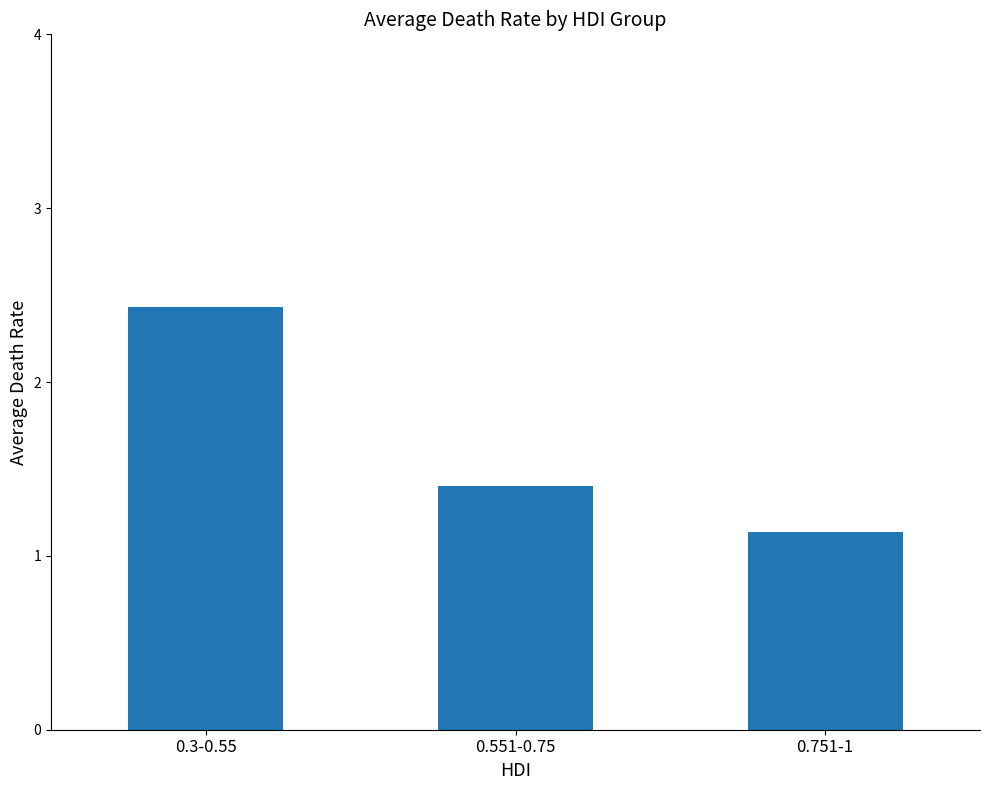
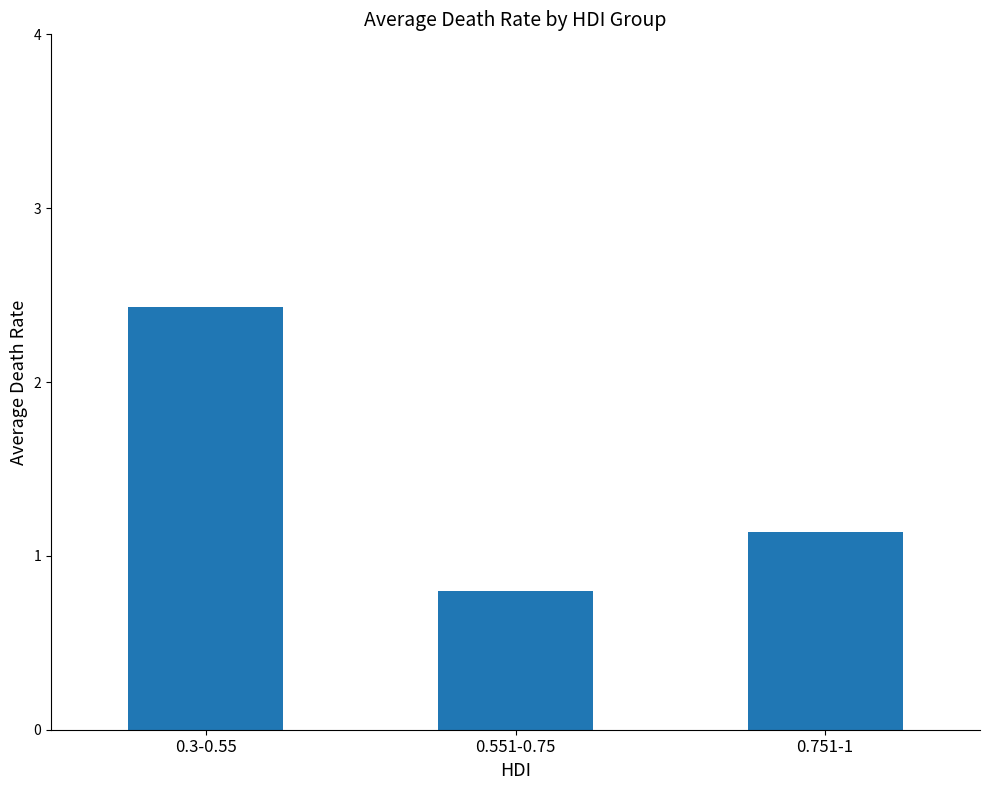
  {
    "0.3-0.55": 2.43,
-   "0.551-0.75": 1.4,
+   "0.551-0.75": 0.8,
    "0.751-1": 1.14
  }
